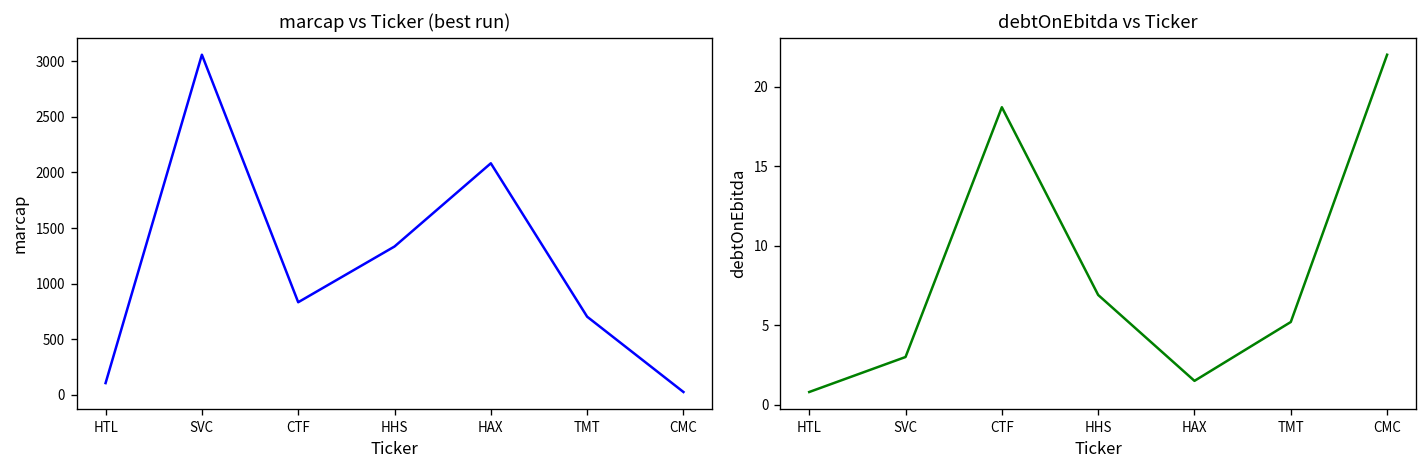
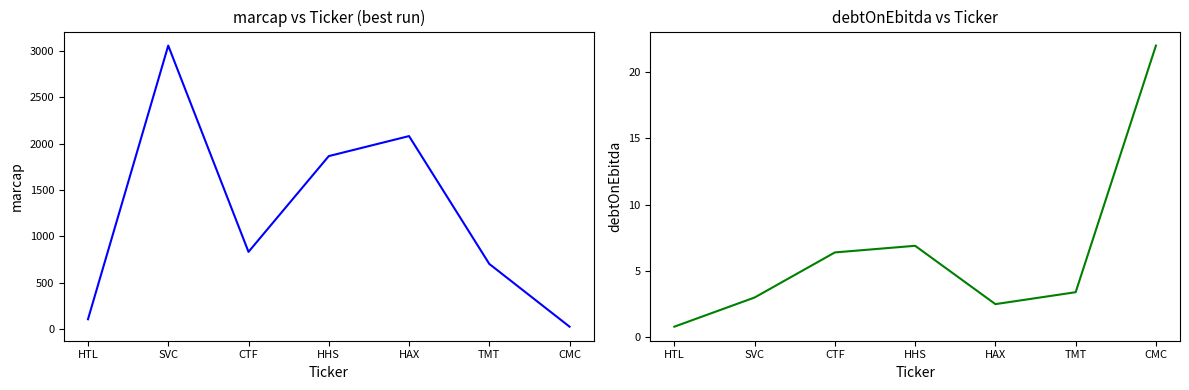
  {
    "marcap vs Ticker (best run)": {
      "HTL": 100,
      "SVC": 3100,
      "CTF": 800,
-     "HHS": 1300,
+     "HHS": 1900,
      "HAX": 2100,
      "TMT": 700,
      "CMC": 0
    },
    "debtOnEbitda vs Ticker": {
      "HTL": 0.8,
      "SVC": 3.0,
-     "CTF": 18.7,
+     "CTF": 6.4,
      "HHS": 6.9,
-     "HAX": 1.5,
-     "TMT": 5.2,
+     "HAX": 2.5,
+     "TMT": 3.4,
      "CMC": 22.0
    }
  }
